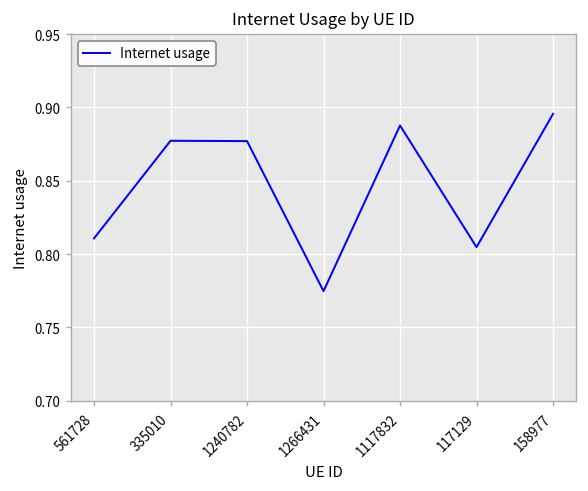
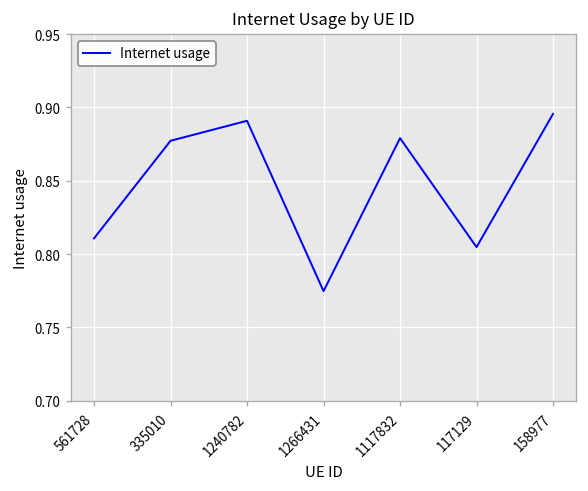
  {
    "561728": 0.811,
    "335010": 0.877,
-   "1240782": 0.877,
+   "1240782": 0.891,
    "1266431": 0.775,
-   "1117832": 0.888,
+   "1117832": 0.879,
    "117129": 0.805,
    "158977": 0.896
  }
